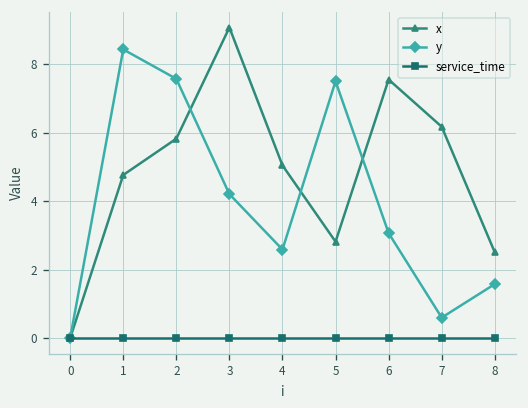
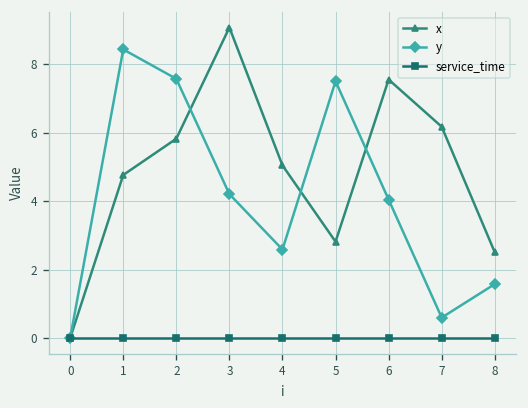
  {
    "y": {
      "1": 8.4,
      "2": 7.6,
      "3": 4.2,
      "4": 2.6,
      "5": 7.5,
-     "6": 3.1,
+     "6": 4.1,
      "7": 0.6,
      "8": 1.6
    }
  }
